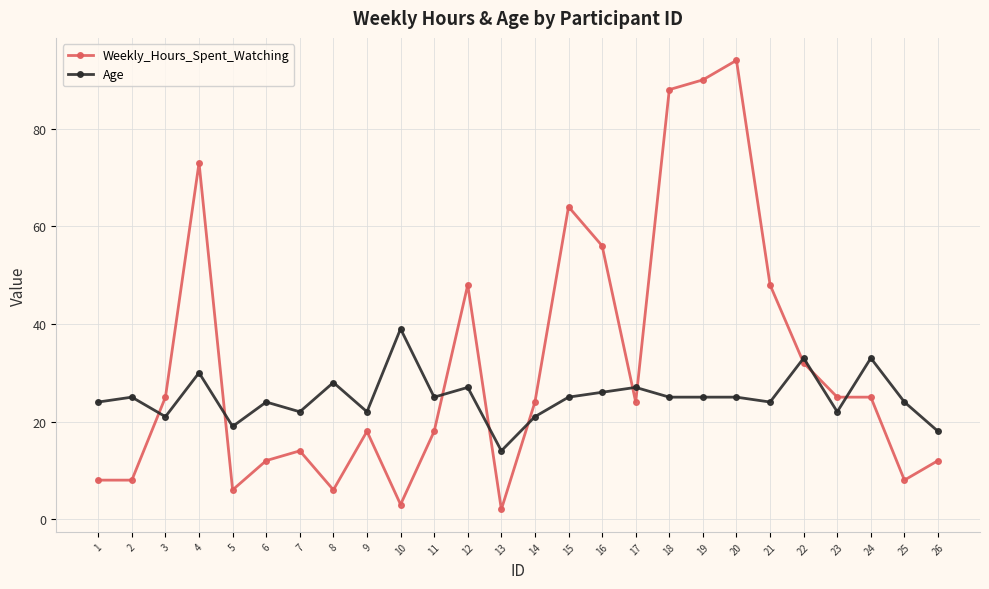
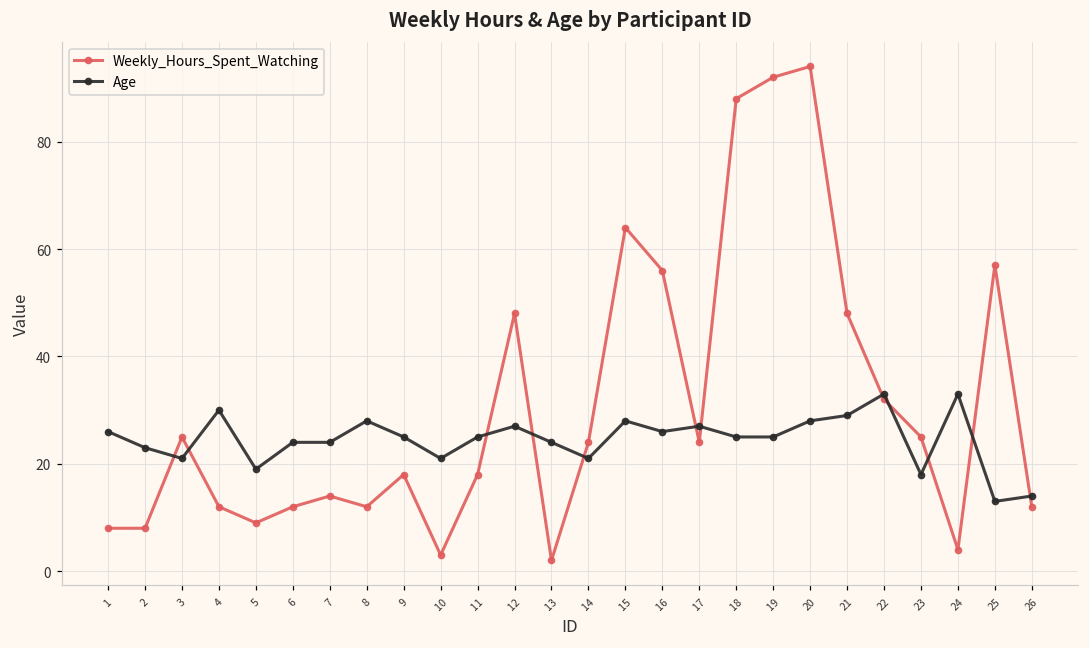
  {
    "Weekly_Hours_Spent_Watching": {
      "1": 8,
      "2": 8,
      "3": 25,
-     "4": 73,
-     "5": 6,
+     "4": 12,
+     "5": 9,
      "6": 12,
      "7": 14,
-     "8": 6,
+     "8": 12,
      "9": 18,
      "10": 3,
      "11": 18,
      "12": 48,
      "13": 2,
      "14": 24,
      "15": 64,
      "16": 56,
      "17": 24,
      "18": 88,
-     "19": 90,
+     "19": 92,
      "20": 94,
      "21": 48,
      "22": 32,
      "23": 25,
-     "24": 25,
-     "25": 8,
+     "24": 4,
+     "25": 57,
      "26": 12
    },
    "Age": {
-     "1": 24,
-     "2": 25,
+     "1": 26,
+     "2": 23,
      "3": 21,
      "4": 30,
      "5": 19,
      "6": 24,
-     "7": 22,
+     "7": 24,
      "8": 28,
-     "9": 22,
-     "10": 39,
+     "9": 25,
+     "10": 21,
      "11": 25,
      "12": 27,
-     "13": 14,
+     "13": 24,
      "14": 21,
-     "15": 25,
+     "15": 28,
      "16": 26,
      "17": 27,
      "18": 25,
      "19": 25,
-     "20": 25,
-     "21": 24,
+     "20": 28,
+     "21": 29,
      "22": 33,
-     "23": 22,
+     "23": 18,
      "24": 33,
-     "25": 24,
-     "26": 18
+     "25": 13,
+     "26": 14
    }
  }
